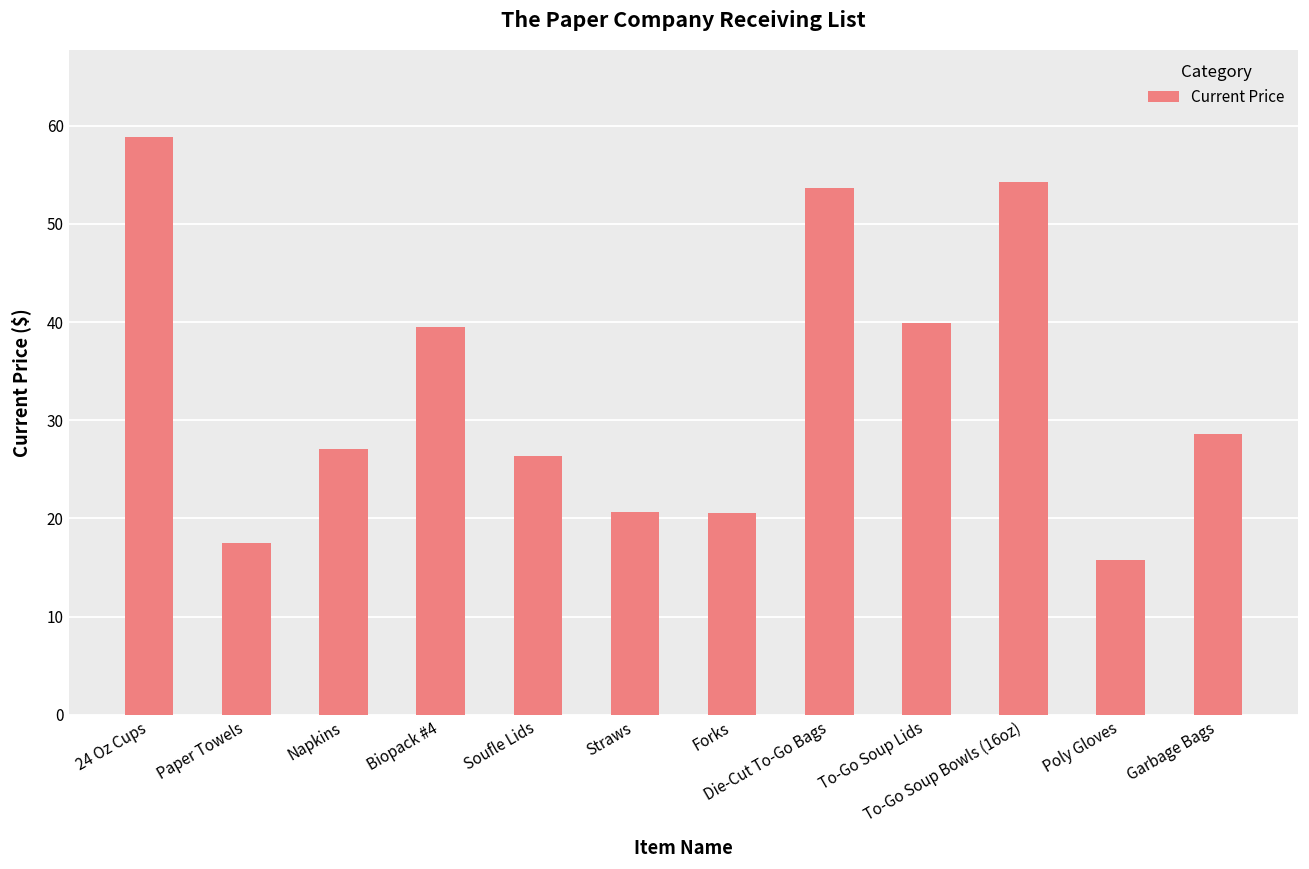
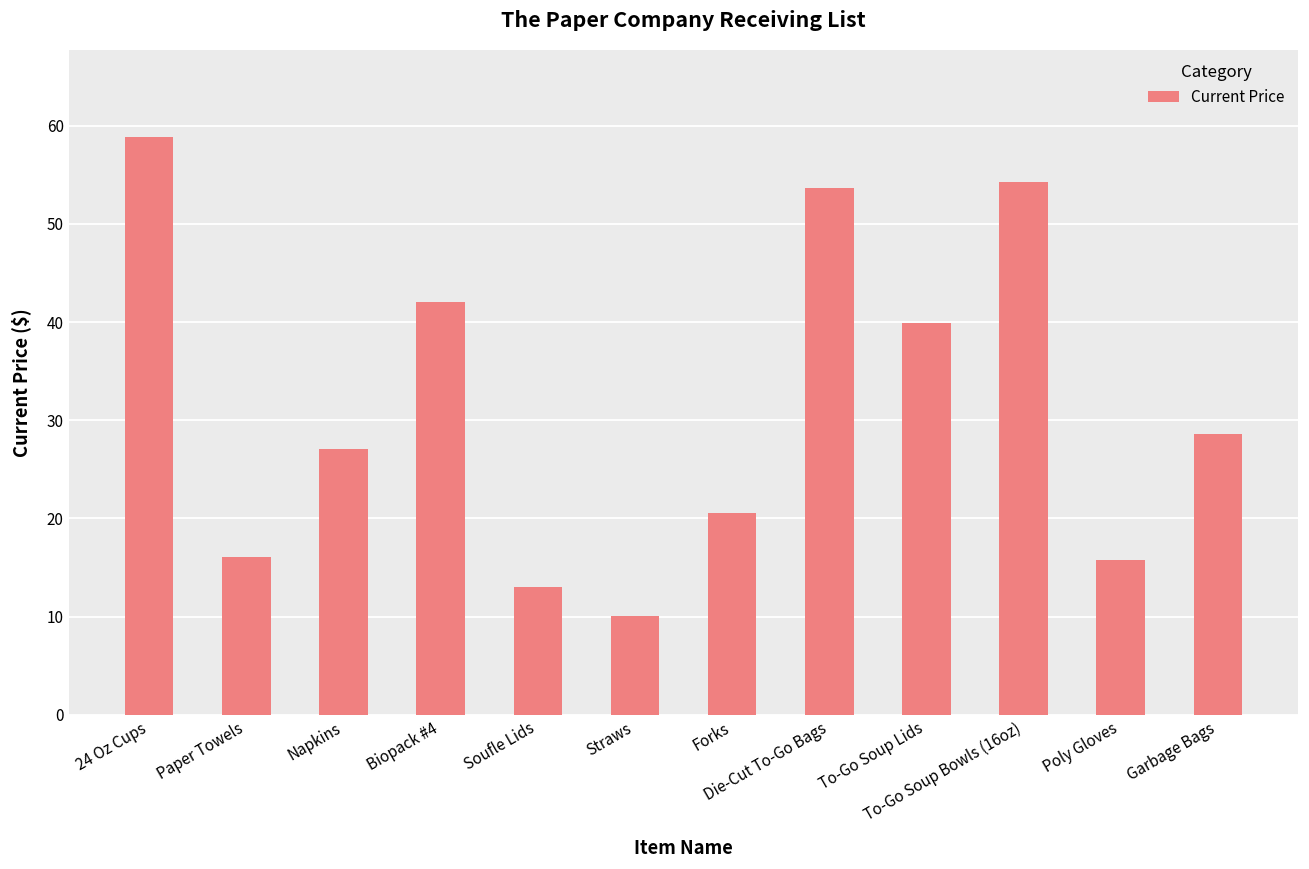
  {
    "24 Oz Cups": 59,
-   "Paper Towels": 17,
+   "Paper Towels": 16,
    "Napkins": 27,
-   "Biopack #4": 40,
-   "Soufle Lids": 26,
-   "Straws": 21,
+   "Biopack #4": 42,
+   "Soufle Lids": 13,
+   "Straws": 10,
    "Forks": 21,
    "Die-Cut To-Go Bags": 54,
    "To-Go Soup Lids": 40,
    "To-Go Soup Bowls (16oz)": 54,
    "Poly Gloves": 16,
    "Garbage Bags": 29
  }
